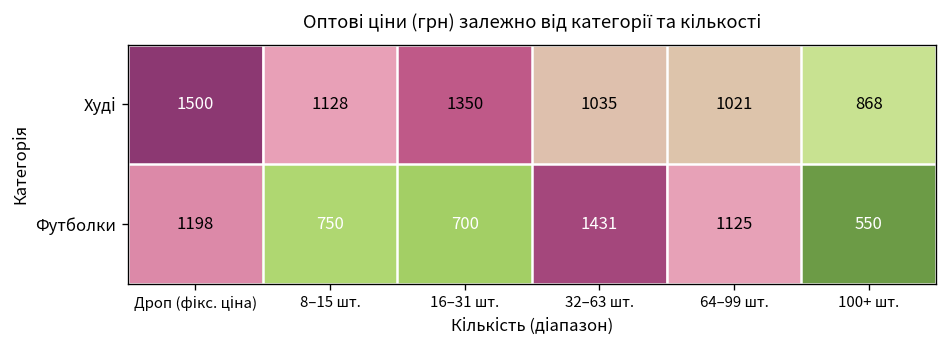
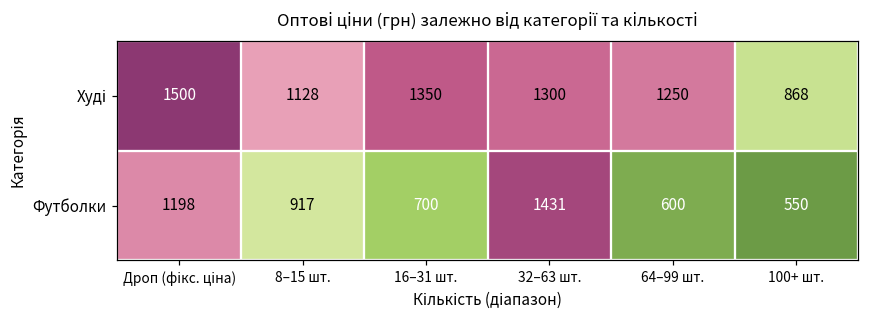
  {
    "Худі": {
      "Дроп (фікс. ціна)": 1500,
      "8–15 шт.": 1128,
      "16–31 шт.": 1350,
-     "32–63 шт.": 1035,
-     "64–99 шт.": 1021,
+     "32–63 шт.": 1300,
+     "64–99 шт.": 1250,
      "100+ шт.": 868
    },
    "Футболки": {
      "Дроп (фікс. ціна)": 1198,
-     "8–15 шт.": 750,
+     "8–15 шт.": 917,
      "16–31 шт.": 700,
      "32–63 шт.": 1431,
-     "64–99 шт.": 1125,
+     "64–99 шт.": 600,
      "100+ шт.": 550
    }
  }
